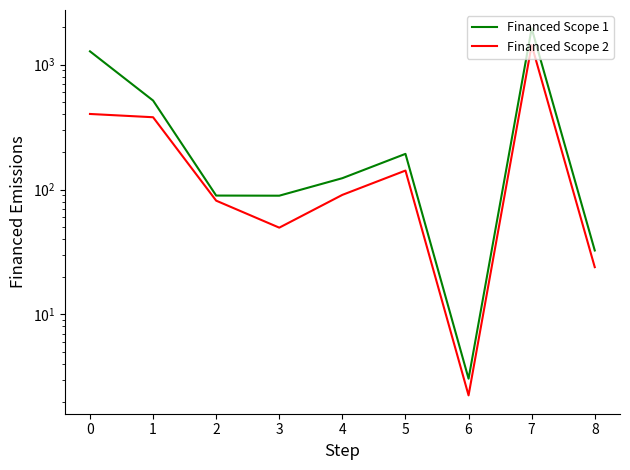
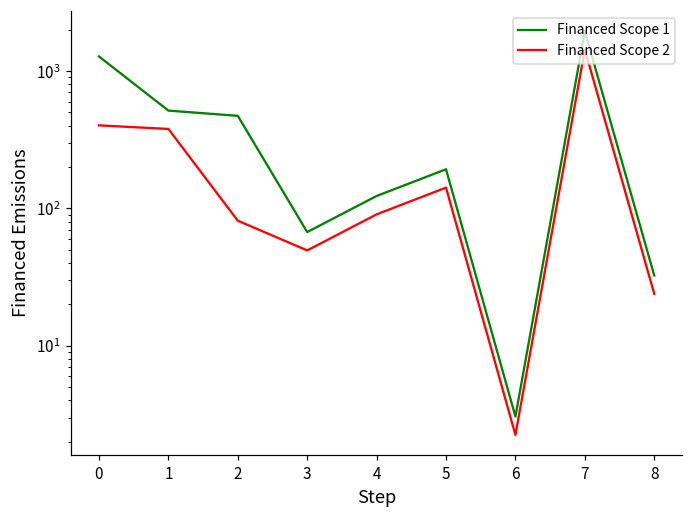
  {
    "Financed Scope 1": {
      "0": 1300,
      "1": 520,
-     "2": 90,
-     "3": 90,
+     "2": 470,
+     "3": 70,
      "4": 120,
      "5": 190,
      "6": 3,
      "8": 32
    },
    "Financed Scope 2": {
      "0": 400,
      "1": 380,
      "2": 80,
      "3": 49,
      "4": 90,
      "5": 140,
      "6": 2.2,
      "8": 24
    }
  }
